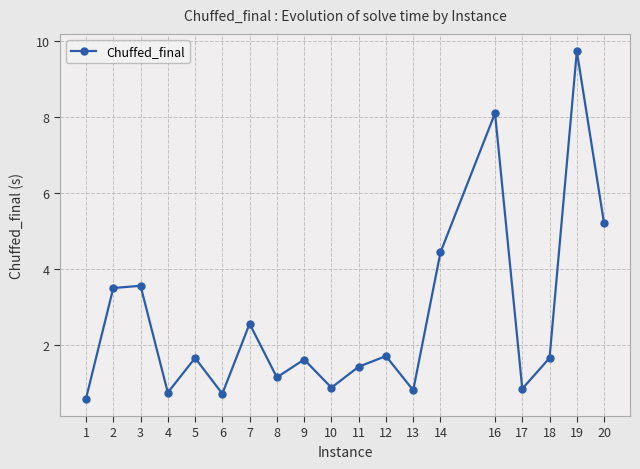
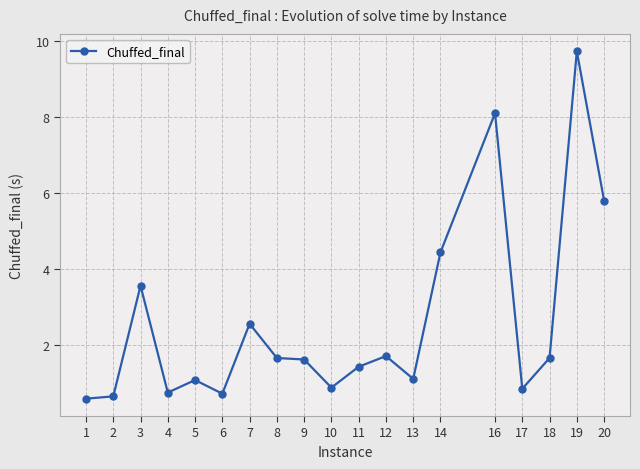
  {
    "1": 0.6,
-   "2": 3.5,
+   "2": 0.7,
    "3": 3.6,
    "4": 0.8,
-   "5": 1.7,
+   "5": 1.1,
    "6": 0.7,
    "7": 2.6,
-   "8": 1.2,
+   "8": 1.7,
    "9": 1.6,
    "10": 0.9,
    "11": 1.4,
    "12": 1.7,
-   "13": 0.8,
+   "13": 1.1,
    "14": 4.4,
    "16": 8.1,
    "17": 0.9,
    "18": 1.7,
    "19": 9.7,
-   "20": 5.2
+   "20": 5.8
  }
